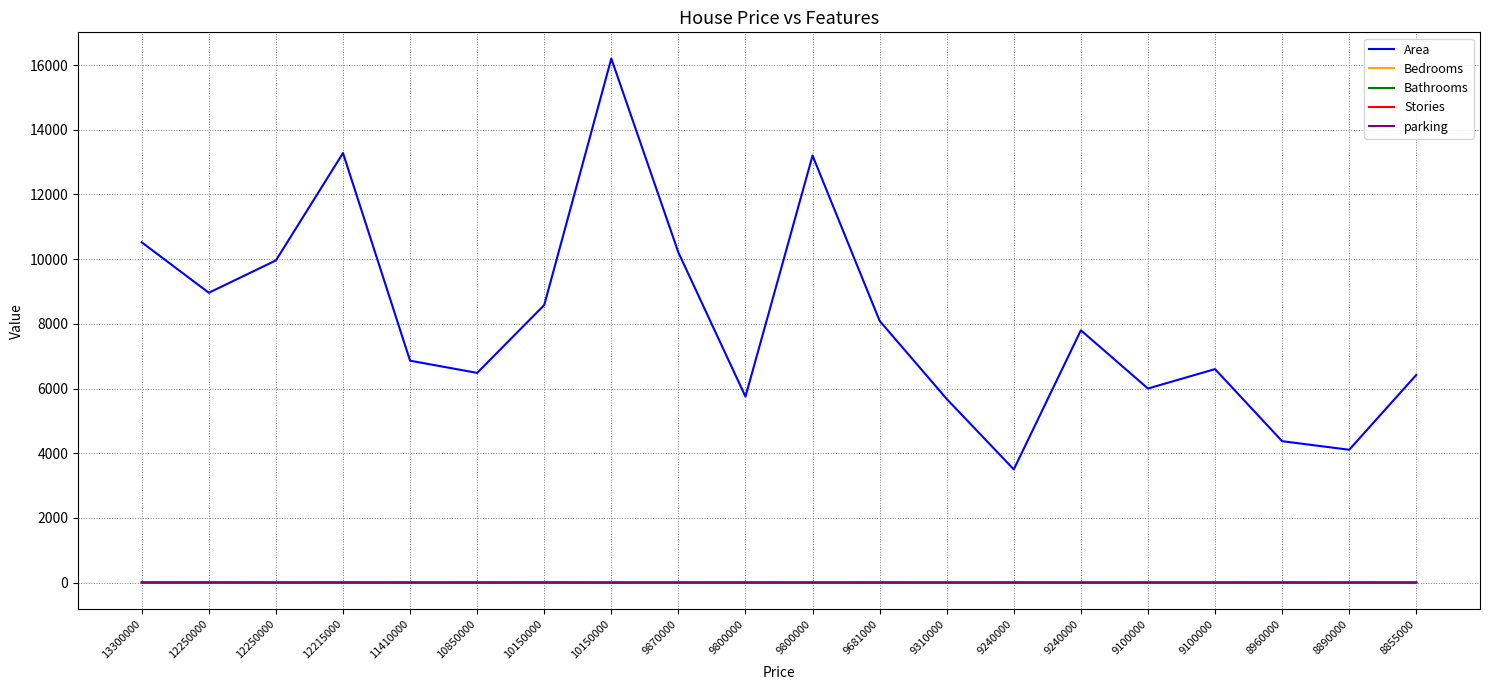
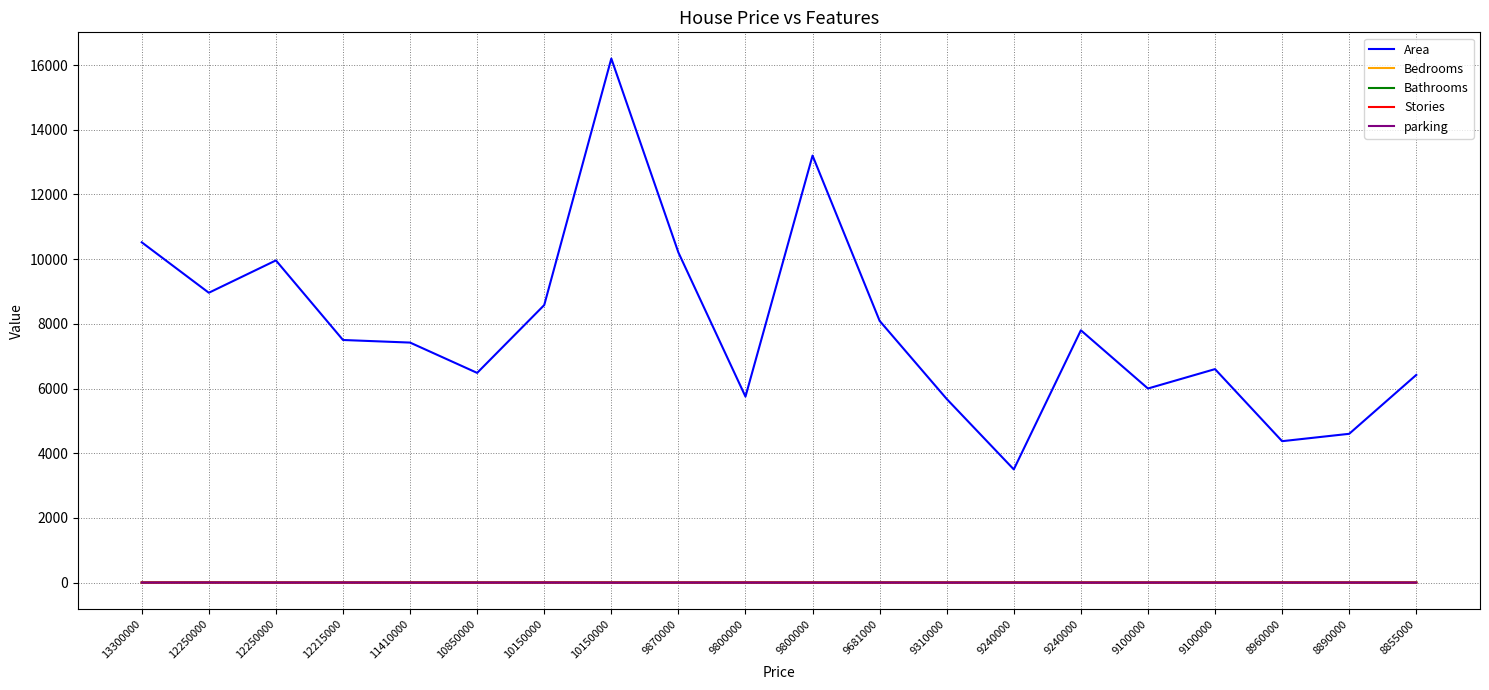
  {
    "Area": {
      "13300000": 10500,
-     "12215000": 13300,
-     "11410000": 6900,
+     "12215000": 7500,
+     "11410000": 7400,
      "10850000": 6500,
      "9870000": 10200,
      "9681000": 8100,
      "9310000": 5700,
      "8960000": 4400,
-     "8890000": 4100,
+     "8890000": 4600,
      "8855000": 6400
    }
  }
